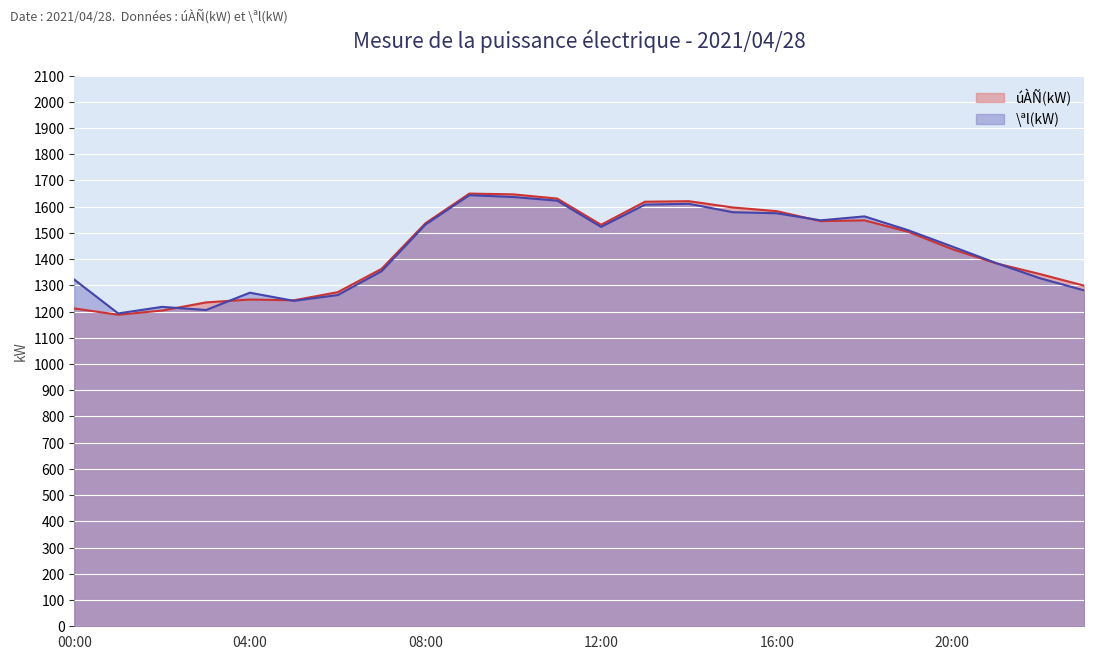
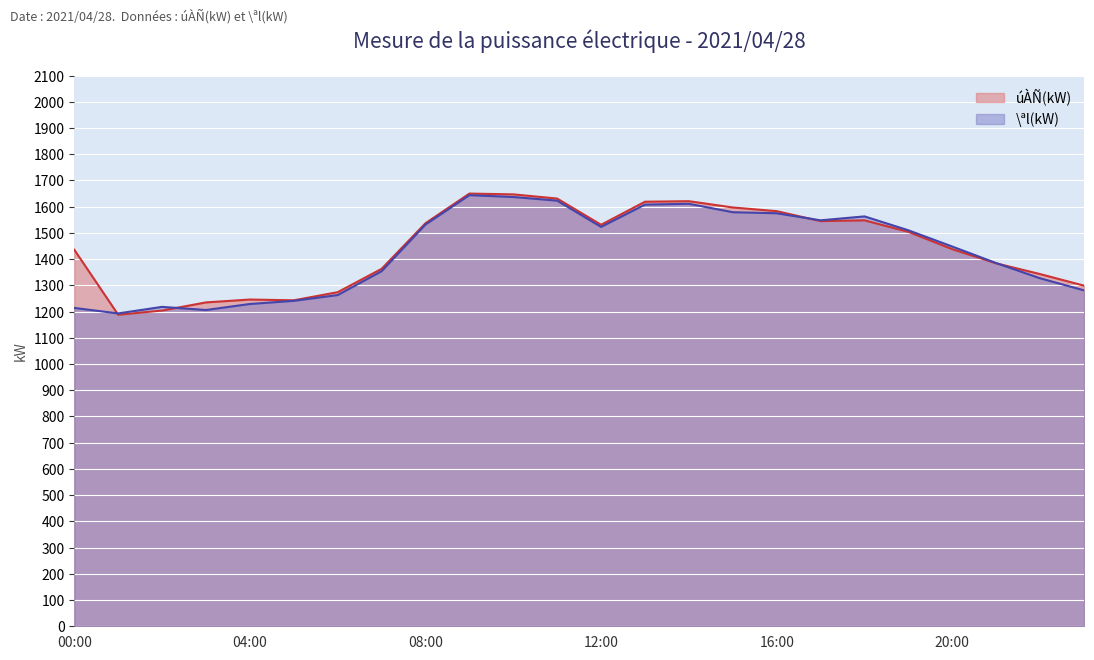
  {
    "úÀÑ(kW)": {
-     "00:00": 1210,
+     "00:00": 1440,
      "04:00": 1250,
      "20:00": 1440
    },
    "\\ªl(kW)": {
-     "00:00": 1320,
-     "04:00": 1270,
+     "00:00": 1210,
+     "04:00": 1230,
      "20:00": 1450
    }
  }
